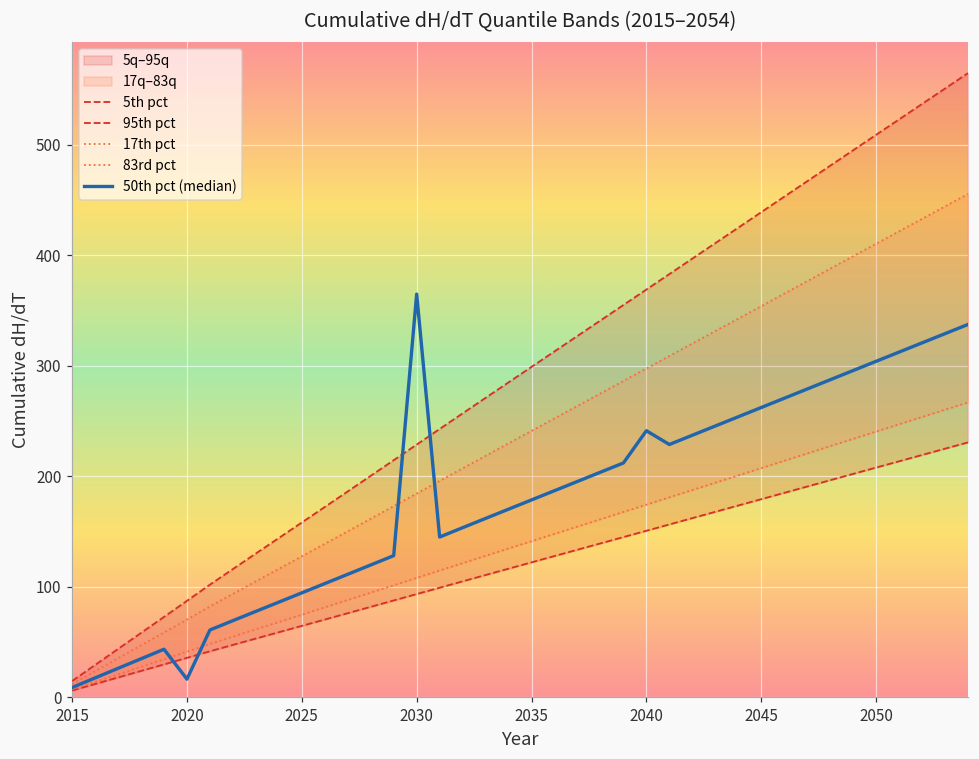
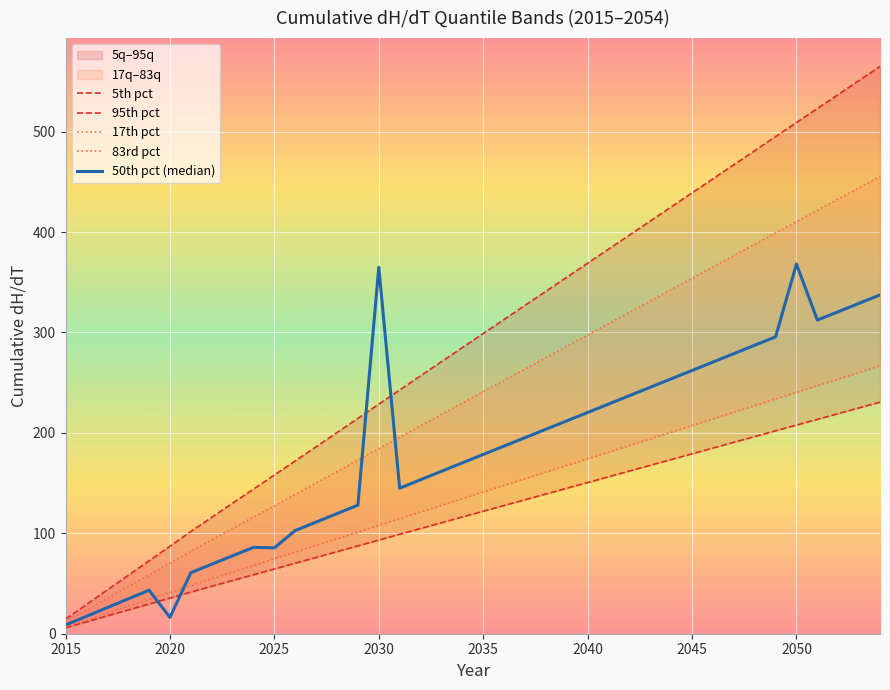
  {
    "50th pct (median)": {
      "2020": 16,
-     "2025": 94,
+     "2025": 85,
      "2030": 365,
      "2035": 178,
-     "2040": 241,
+     "2040": 220,
      "2045": 262,
-     "2050": 304
+     "2050": 368
    }
  }
